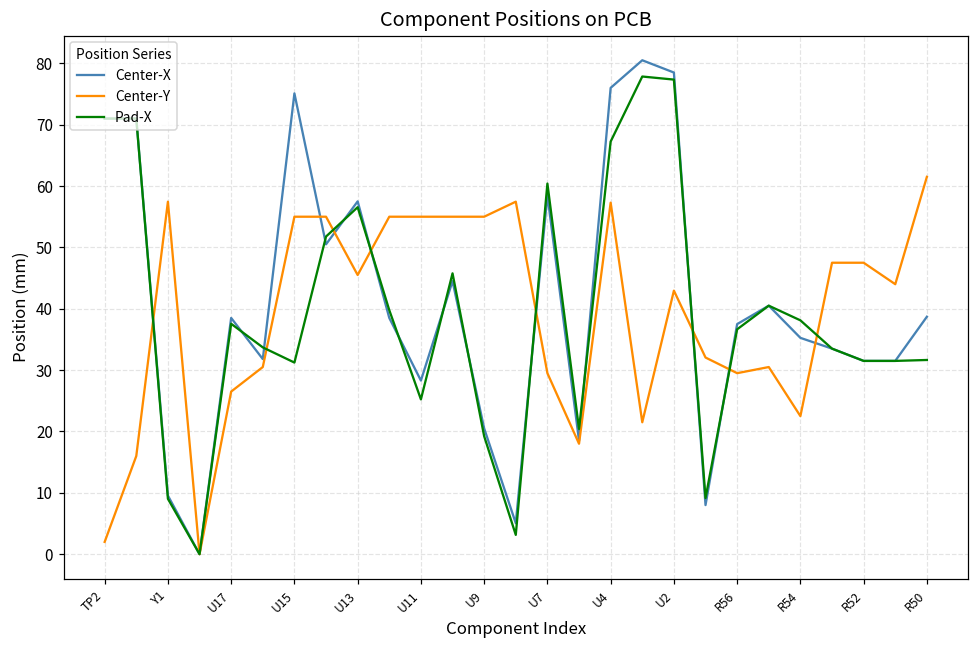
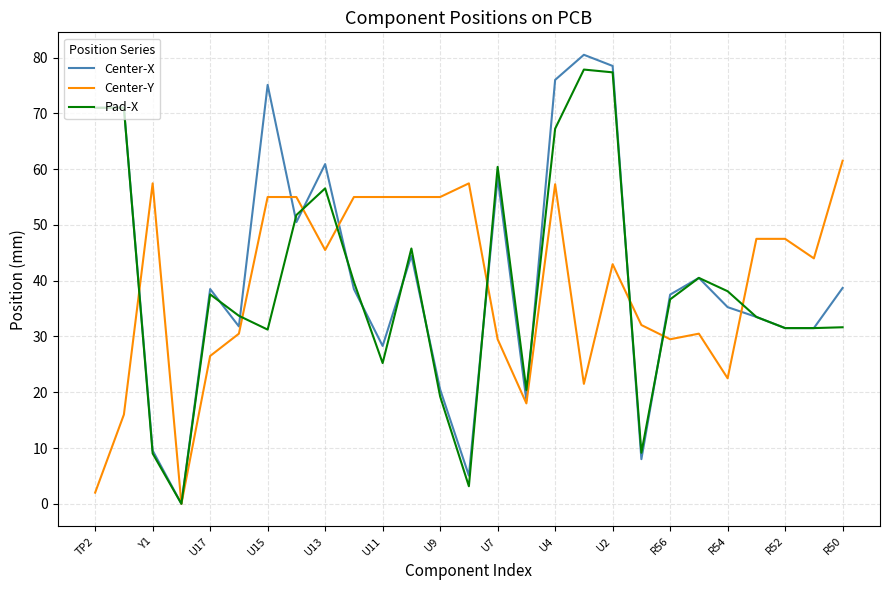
  {
    "Center-X": {
      "Y1": 10,
      "U17": 39,
      "U15": 75,
-     "U13": 58,
+     "U13": 61,
      "U11": 28,
      "U9": 21,
      "U7": 59,
      "U4": 76,
      "U2": 79,
      "R56": 38,
      "R54": 35,
      "R50": 39
    },
    "Center-Y": {
      "TP2": 2,
      "Y1": 57,
      "U17": 27,
      "U15": 55,
      "U13": 46,
      "U11": 55,
      "U9": 55,
      "U7": 30,
      "U4": 57,
      "U2": 43,
      "R56": 30,
      "R54": 23,
      "R52": 48,
      "R50": 62
    },
    "Pad-X": {
      "Y1": 9,
      "U17": 38,
      "U15": 31,
      "U13": 57,
      "U11": 25,
      "U9": 19,
      "U7": 60,
      "U4": 67,
      "U2": 77,
      "R56": 37,
      "R54": 38,
      "R50": 32
    }
  }
